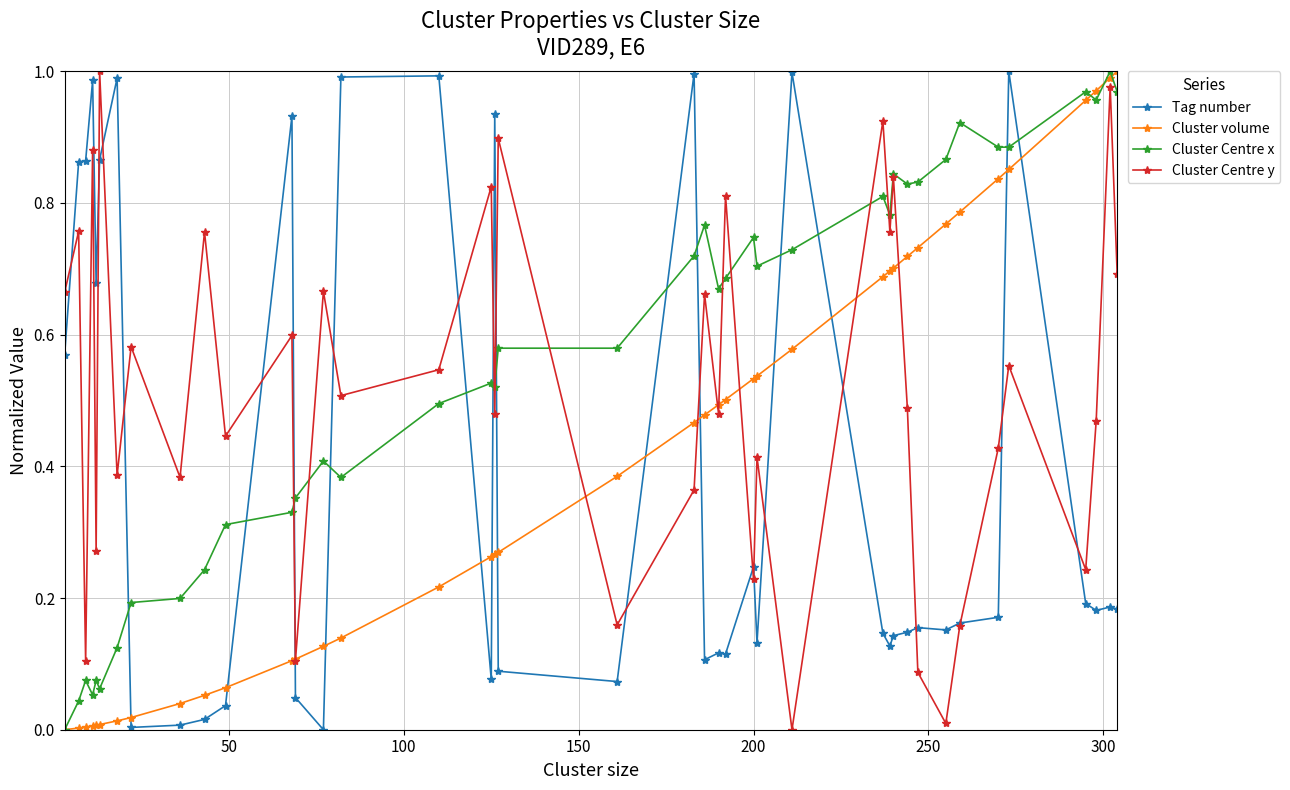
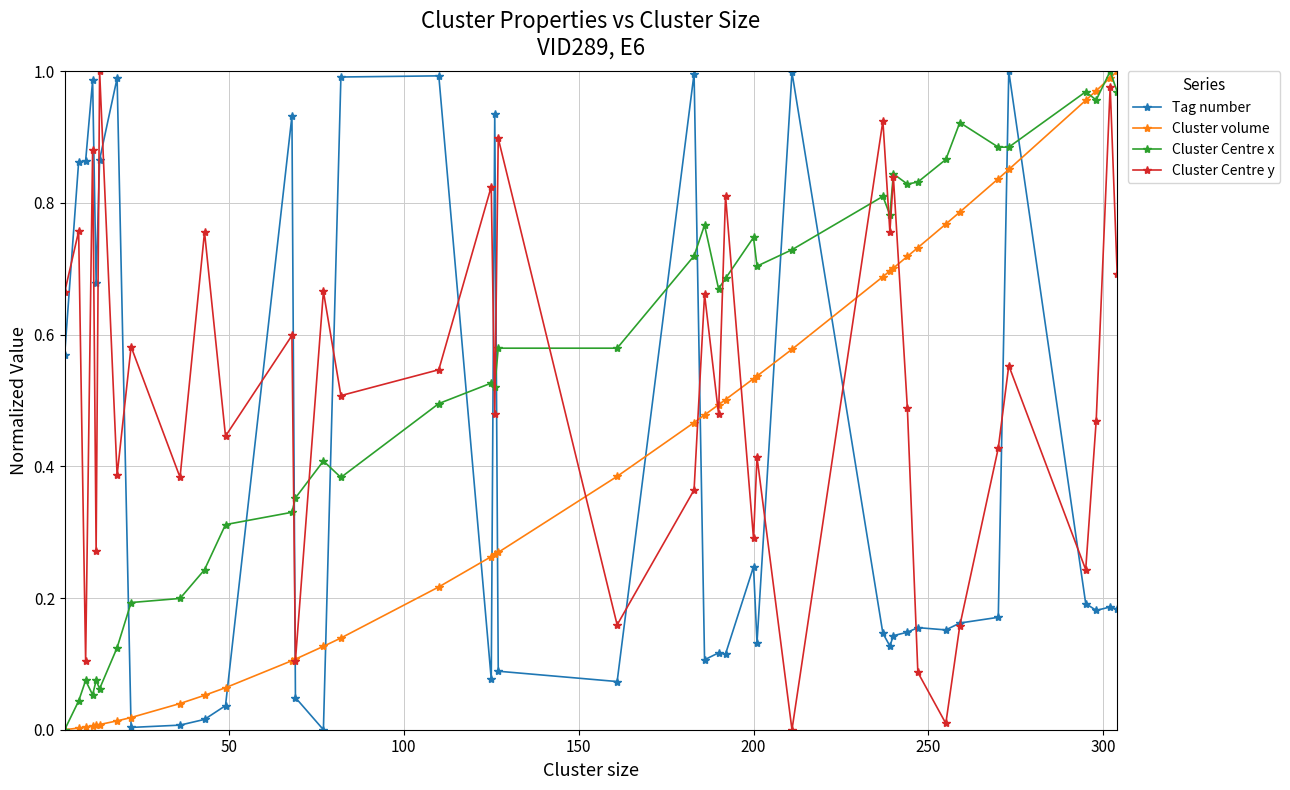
  {
    "Tag number": {
      "200": 0.25
    },
    "Cluster volume": {
      "200": 0.53
    },
    "Cluster Centre x": {
      "200": 0.75
    },
    "Cluster Centre y": {
-     "200": 0.23
+     "200": 0.29
    }
  }
